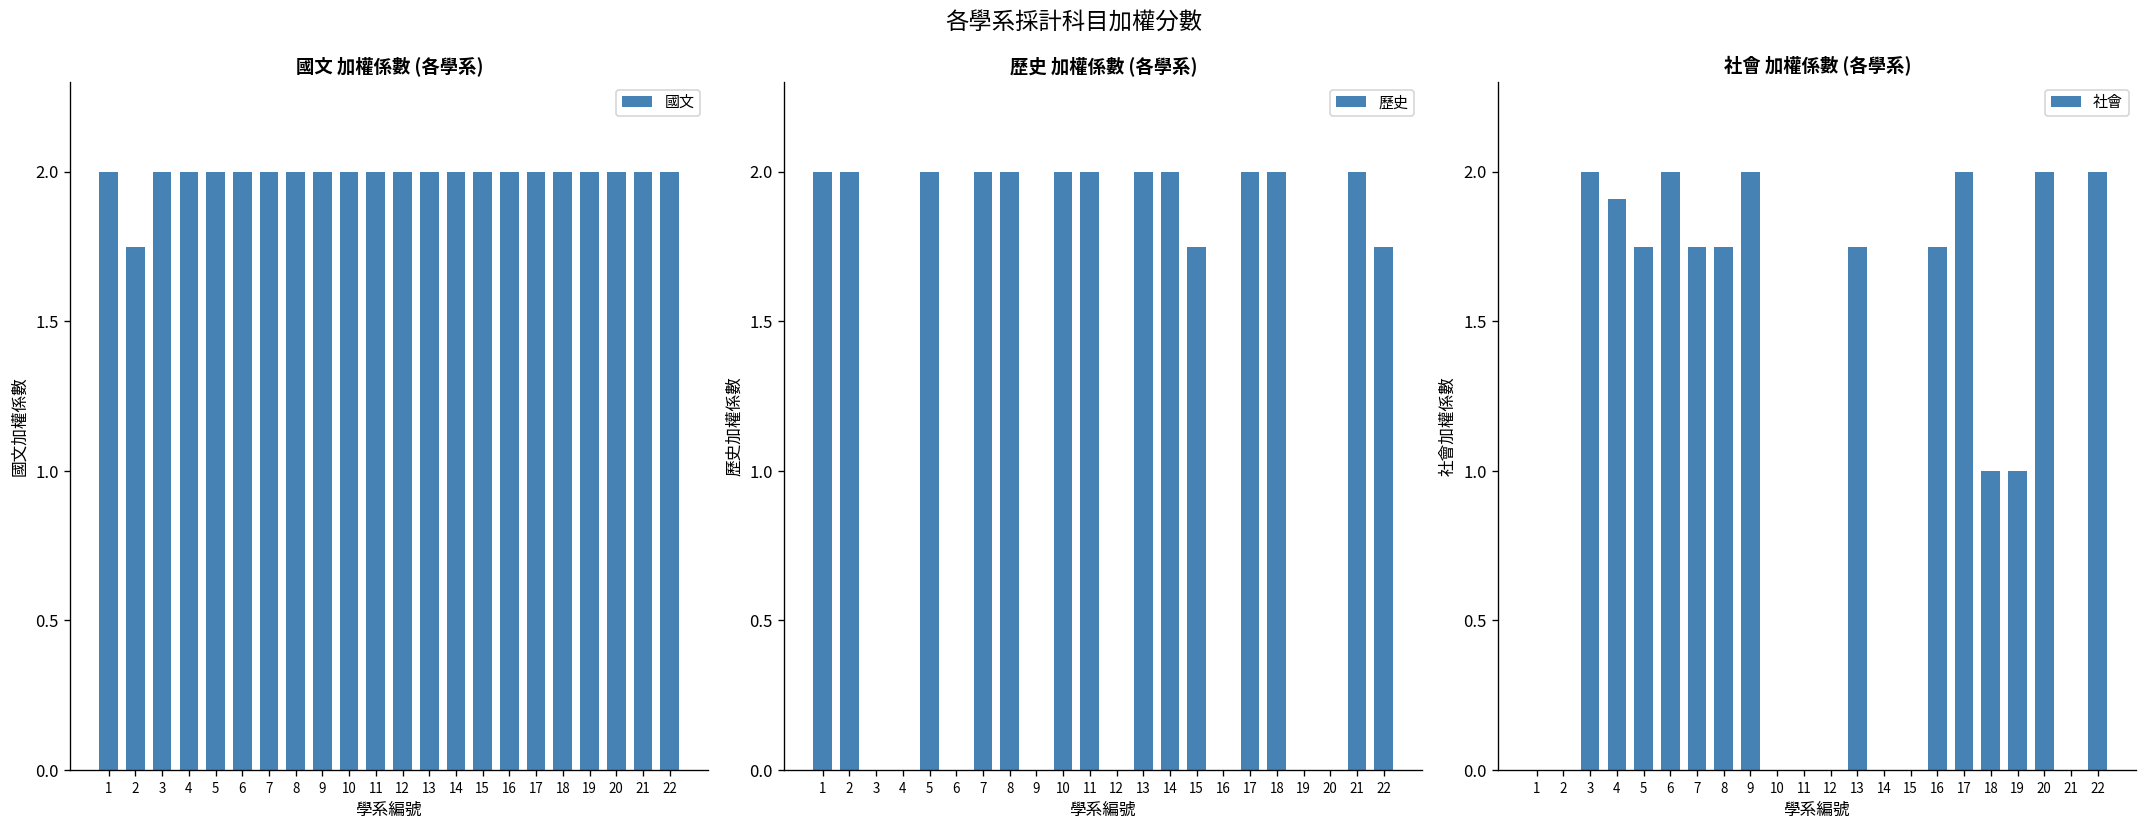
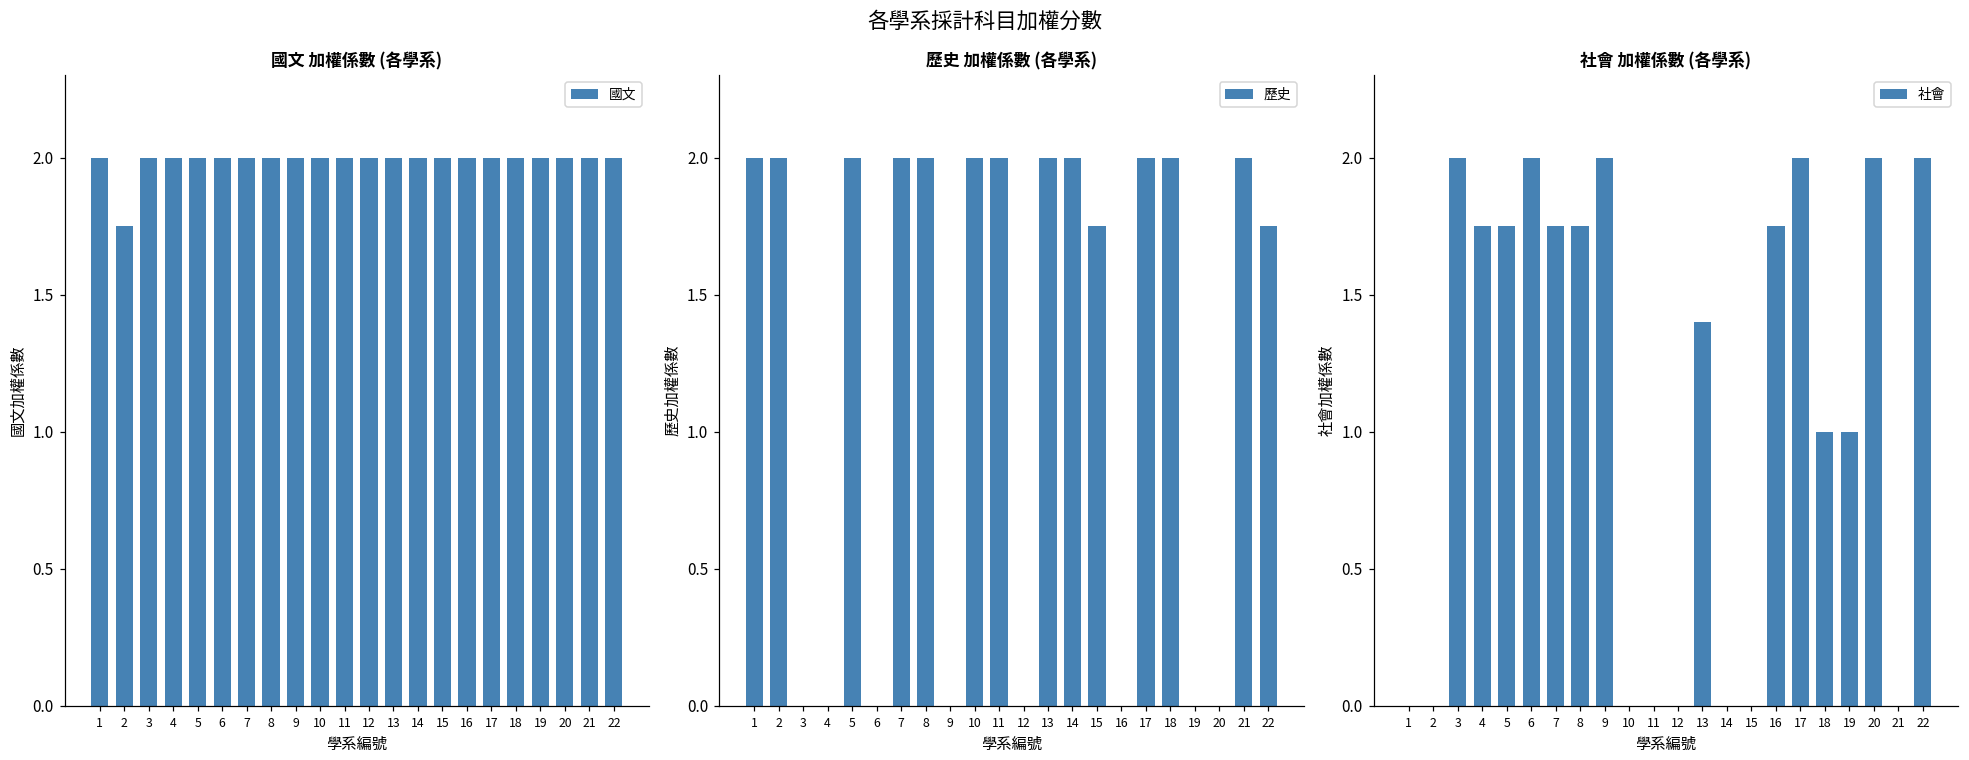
  {
    "國文 加權係數 (各學系)": {
      "1": 2.00,
      "2": 1.75,
      "3": 2.00,
      "4": 2.00,
      "5": 2.00,
      "6": 2.00,
      "7": 2.00,
      "8": 2.00,
      "9": 2.00,
      "10": 2.00,
      "11": 2.00,
      "12": 2.00,
      "13": 2.00,
      "14": 2.00,
      "15": 2.00,
      "16": 2.00,
      "17": 2.00,
      "18": 2.00,
      "19": 2.00,
      "20": 2.00,
      "21": 2.00,
      "22": 2.00
    },
    "歷史 加權係數 (各學系)": {
      "1": 2.00,
      "2": 2.00,
      "3": 0.00,
      "4": 0.00,
      "5": 2.00,
      "6": 0.00,
      "7": 2.00,
      "8": 2.00,
      "9": 0.00,
      "10": 2.00,
      "11": 2.00,
      "12": 0.00,
      "13": 2.00,
      "14": 2.00,
      "15": 1.75,
      "16": 0.00,
      "17": 2.00,
      "18": 2.00,
      "19": 0.00,
      "20": 0.00,
      "21": 2.00,
      "22": 1.75
    },
    "社會 加權係數 (各學系)": {
      "1": 0.00,
      "2": 0.00,
      "3": 2.00,
-     "4": 1.91,
+     "4": 1.75,
      "5": 1.75,
      "6": 2.00,
      "7": 1.75,
      "8": 1.75,
      "9": 2.00,
      "10": 0.00,
      "11": 0.00,
      "12": 0.00,
-     "13": 1.75,
+     "13": 1.40,
      "14": 0.00,
      "15": 0.00,
      "16": 1.75,
      "17": 2.00,
      "18": 1.00,
      "19": 1.00,
      "20": 2.00,
      "21": 0.00,
      "22": 2.00
    }
  }
